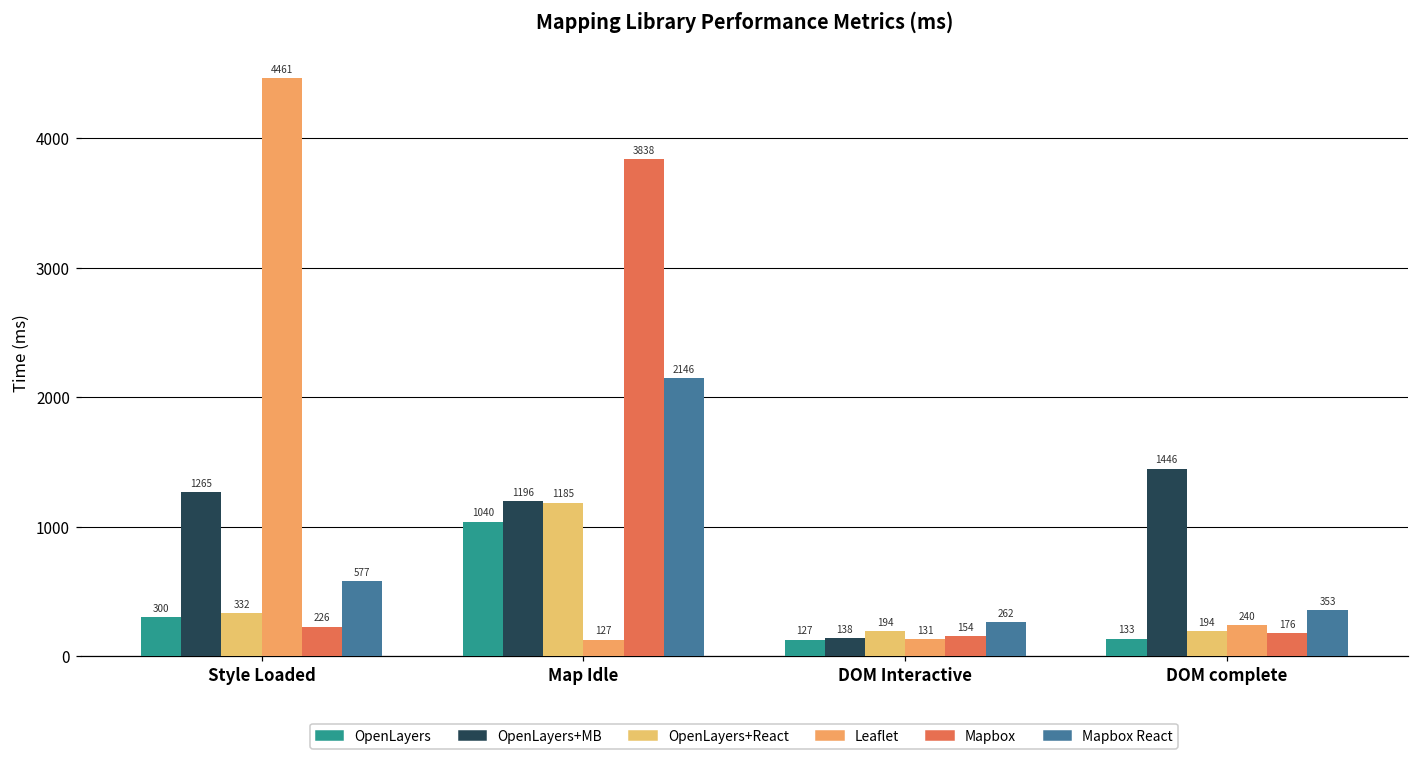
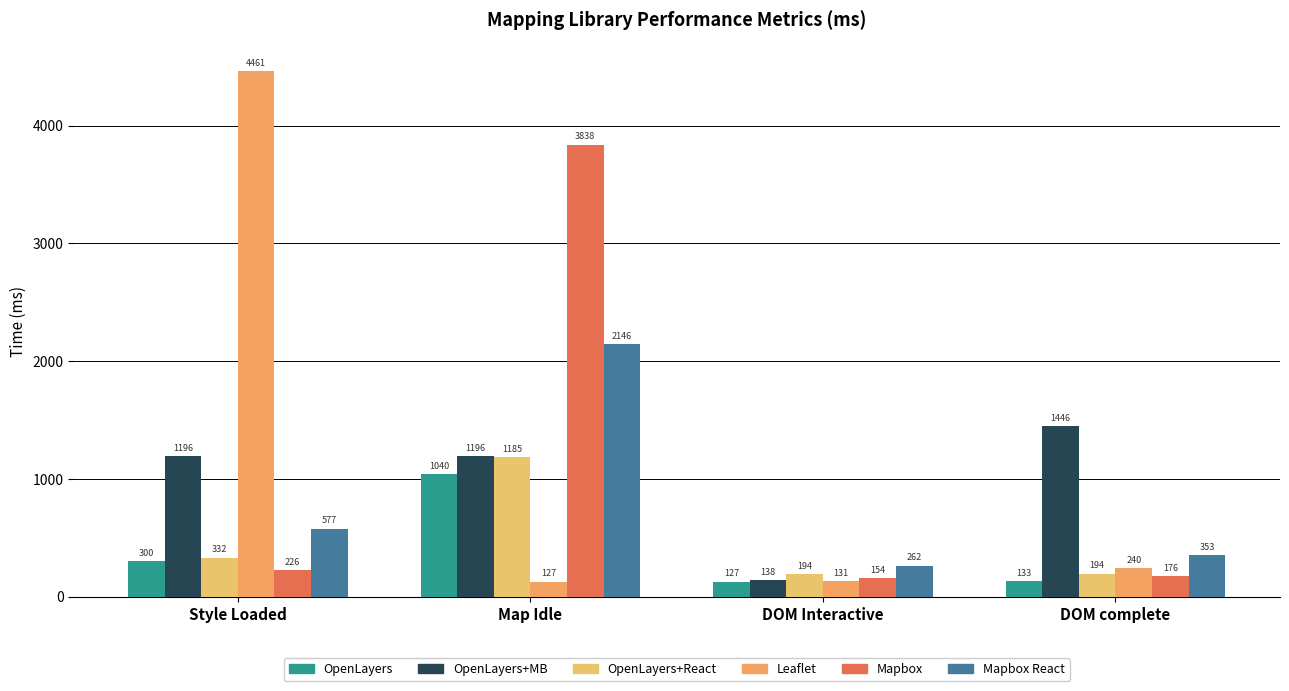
  {
    "OpenLayers+MB": {
-     "Style Loaded": 1265,
+     "Style Loaded": 1196,
      "Map Idle": 1196,
      "DOM Interactive": 138,
      "DOM complete": 1446
    }
  }
